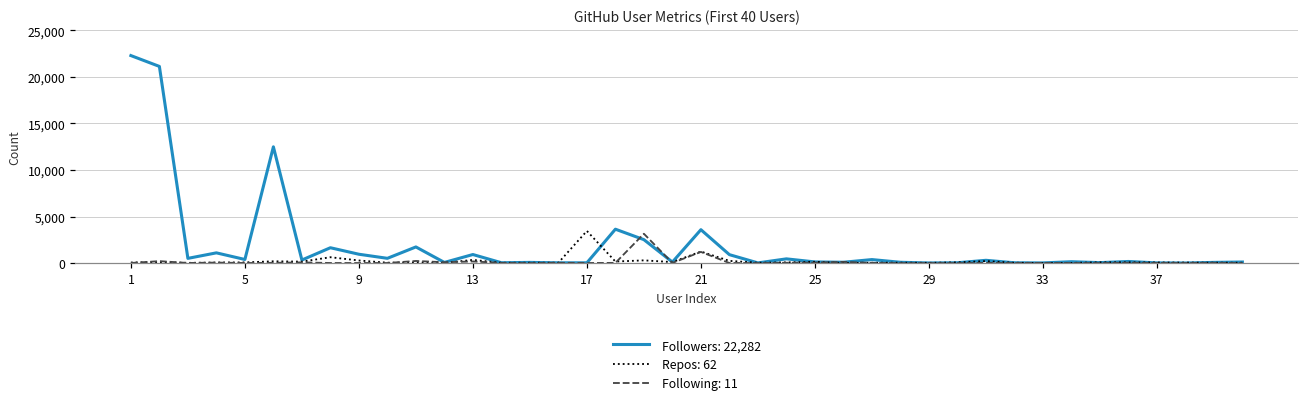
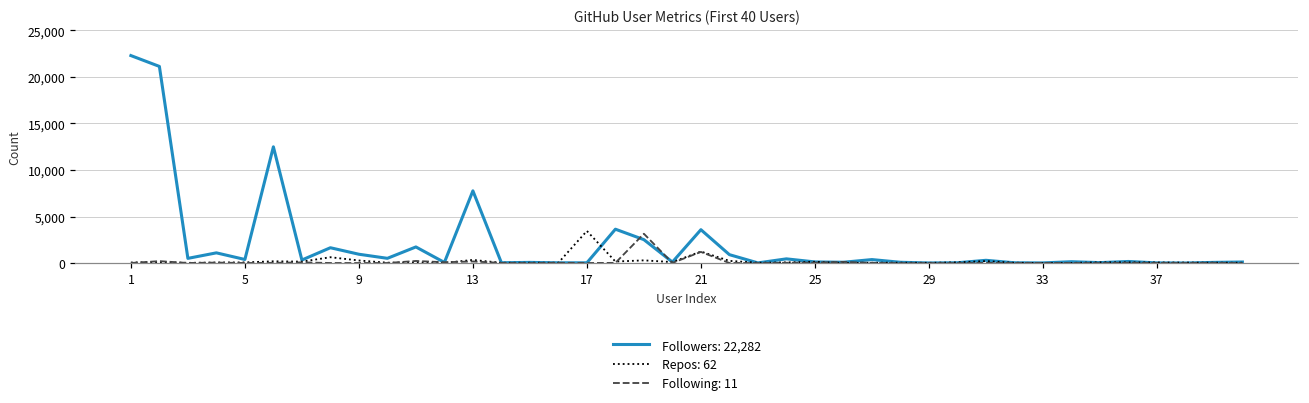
  {
    "Followers: 22,282": {
      "1": "22,000",
      "5": "0",
      "9": "1,000",
-     "13": "1,000",
+     "13": "8,000",
      "21": "4,000"
    },
    "Repos: 62": {
      "17": "3,000"
    }
  }
